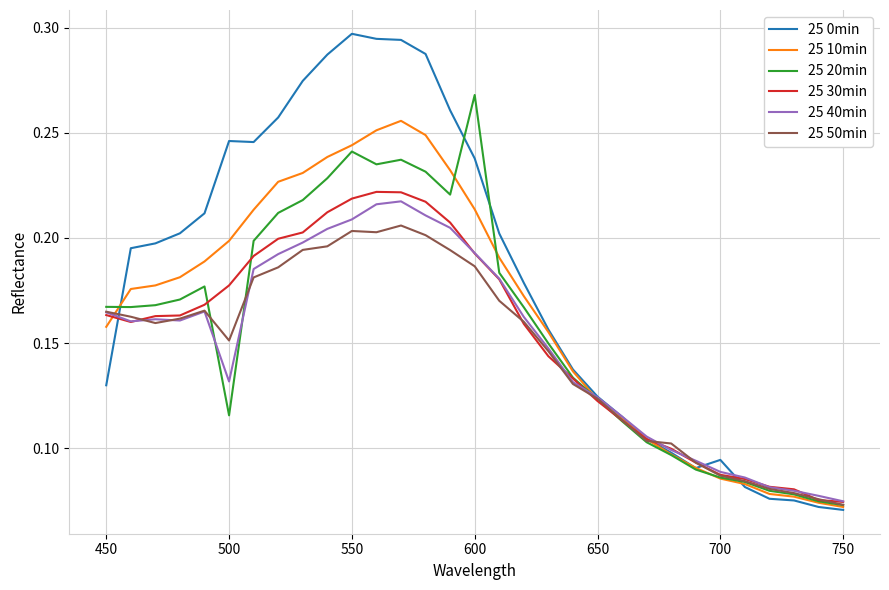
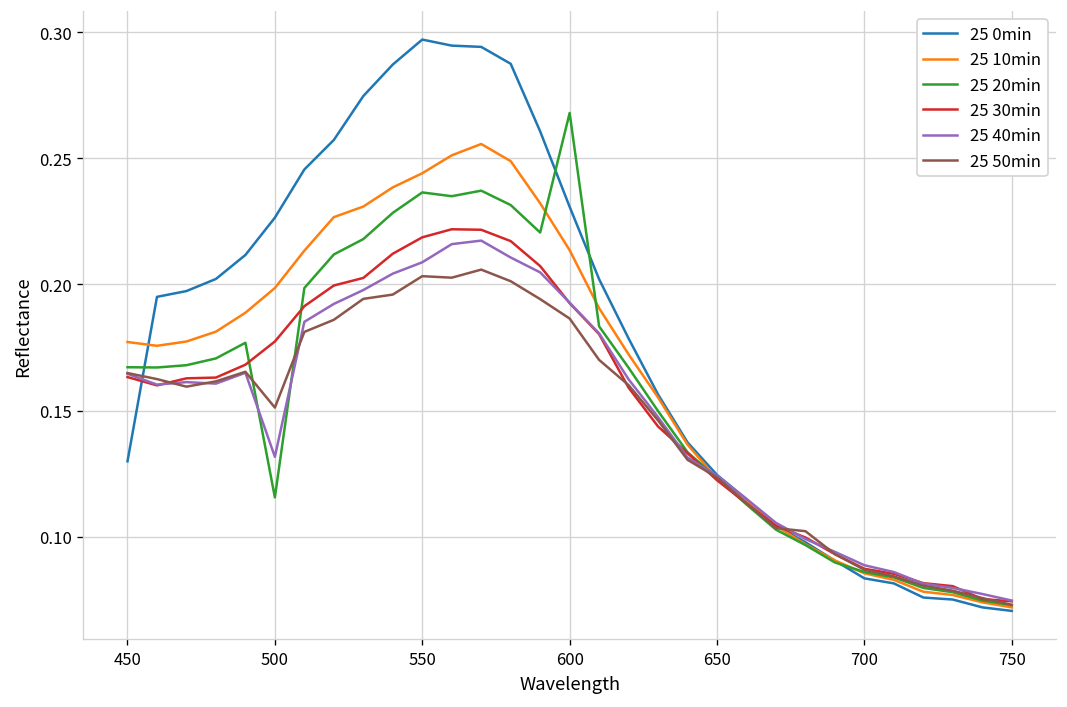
  {
    "25 0min": {
      "450": 0.130,
-     "500": 0.246,
+     "500": 0.227,
      "550": 0.297,
-     "600": 0.238,
-     "700": 0.094,
+     "600": 0.231,
+     "700": 0.084,
      "750": 0.071
    },
    "25 10min": {
-     "450": 0.158,
+     "450": 0.177,
      "500": 0.199,
      "550": 0.244,
      "600": 0.214
    },
    "25 20min": {
      "450": 0.167,
      "500": 0.116,
-     "550": 0.241,
+     "550": 0.237,
      "600": 0.268
    },
    "25 30min": {
      "450": 0.163,
      "500": 0.177,
      "550": 0.219
    },
    "25 40min": {
      "500": 0.132,
      "550": 0.209,
      "700": 0.089
    },
    "25 50min": {
      "500": 0.151,
      "550": 0.203,
      "600": 0.187
    }
  }
